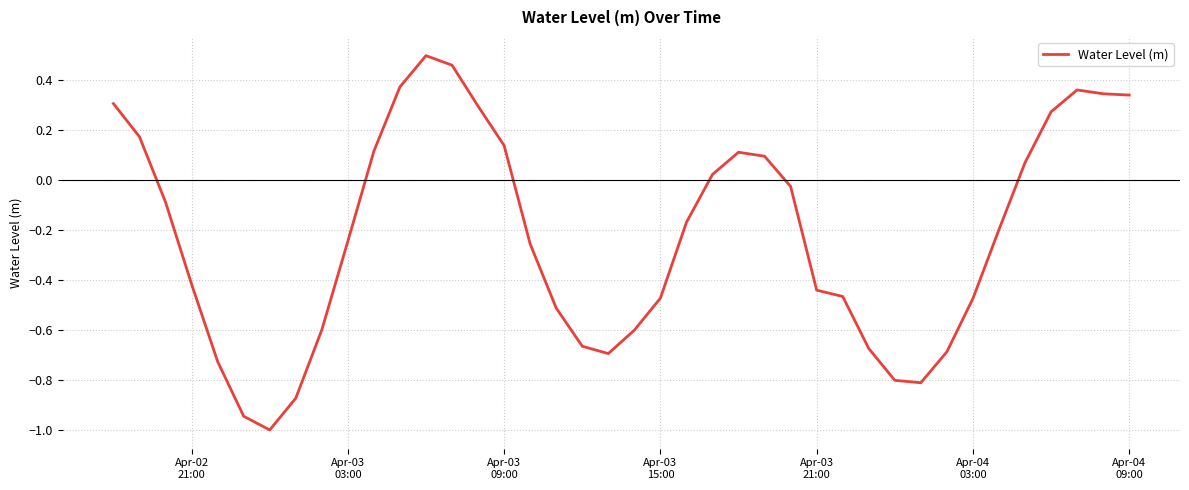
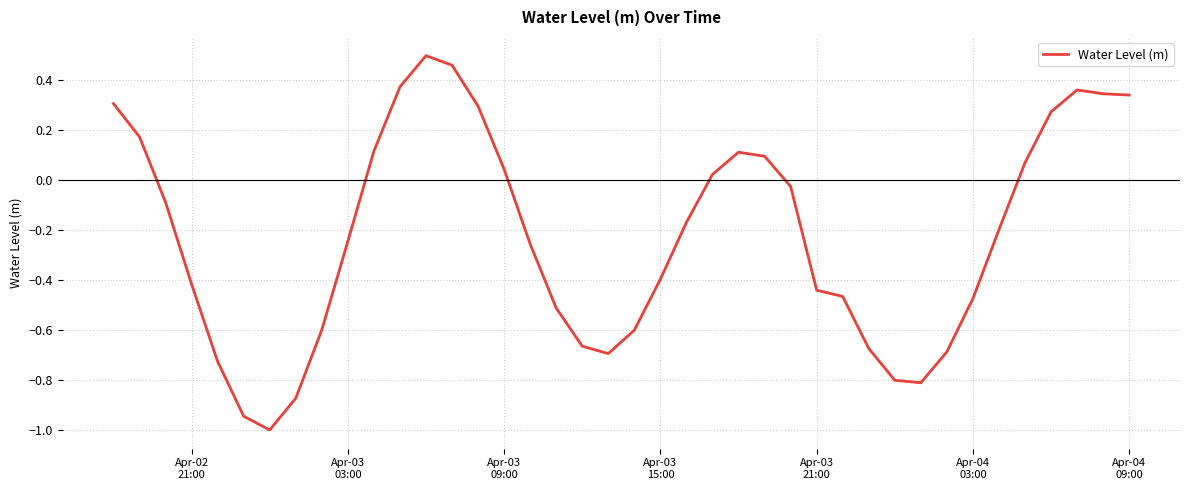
  {
    "Apr-02 21:00": -0.42,
    "Apr-03 03:00": -0.25,
-   "Apr-03 09:00": 0.14,
-   "Apr-03 15:00": -0.47,
+   "Apr-03 09:00": 0.04,
+   "Apr-03 15:00": -0.40,
    "Apr-03 21:00": -0.44,
    "Apr-04 03:00": -0.47,
    "Apr-04 09:00": 0.34
  }
